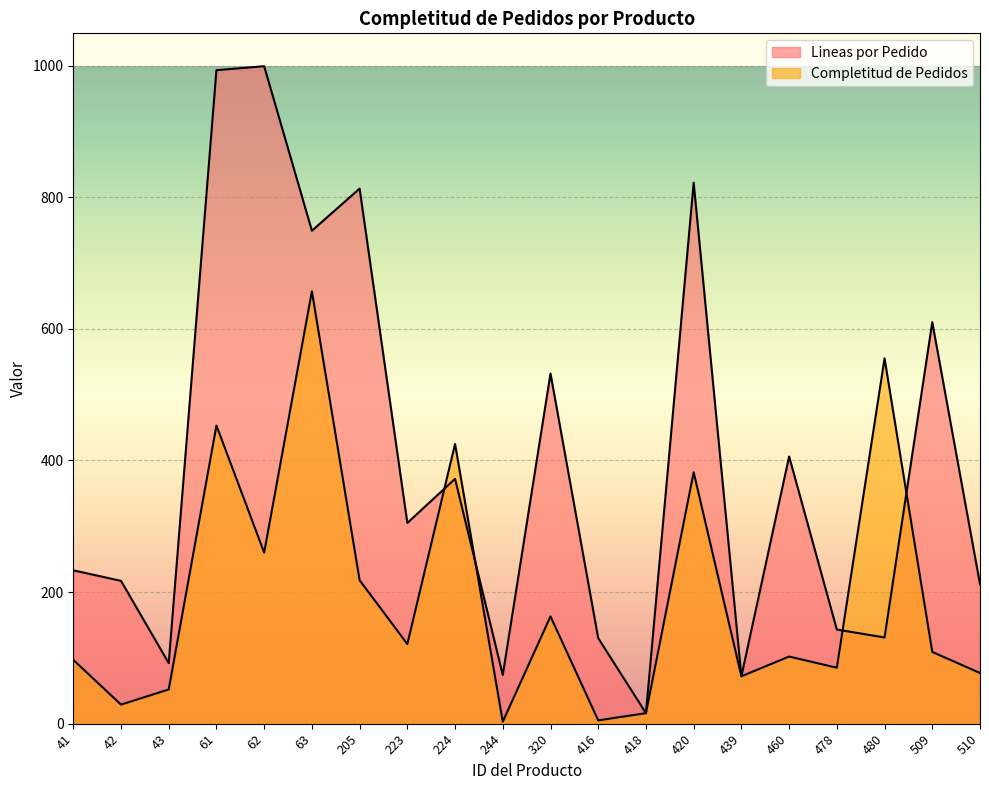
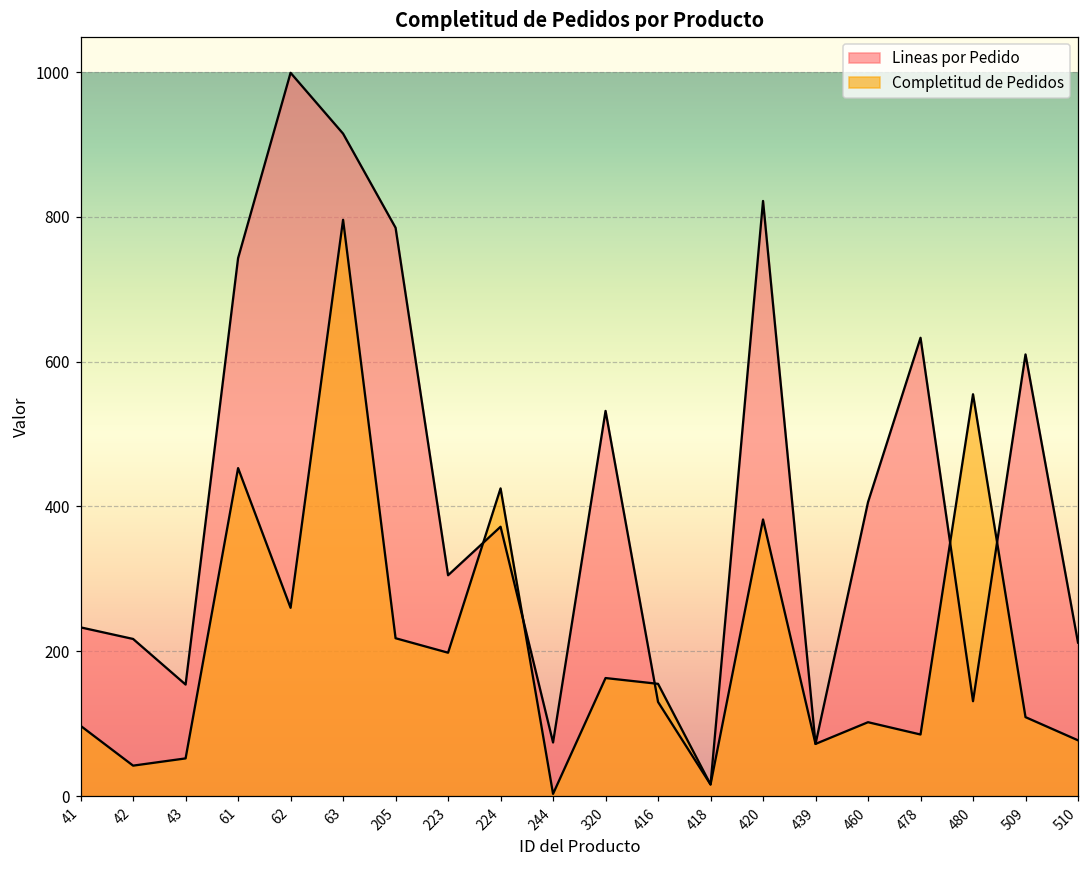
  {
    "Lineas por Pedido": {
      "41": 230,
      "42": 220,
-     "43": 90,
-     "61": 990,
+     "43": 150,
+     "61": 740,
      "62": 1000,
-     "63": 750,
-     "205": 810,
+     "63": 920,
+     "205": 790,
      "223": 310,
      "224": 370,
      "244": 70,
      "320": 530,
      "416": 130,
      "420": 820,
      "460": 410,
-     "478": 140,
+     "478": 630,
      "480": 130,
      "509": 610,
      "510": 210
    },
    "Completitud de Pedidos": {
      "41": 100,
-     "42": 30,
+     "42": 40,
      "43": 50,
      "61": 450,
      "62": 260,
-     "63": 660,
+     "63": 800,
      "205": 220,
-     "223": 120,
+     "223": 200,
      "224": 430,
      "244": 0,
      "320": 160,
-     "416": 10,
+     "416": 160,
      "420": 380,
      "460": 100,
      "478": 90,
      "480": 560,
      "509": 110,
      "510": 80
    }
  }
